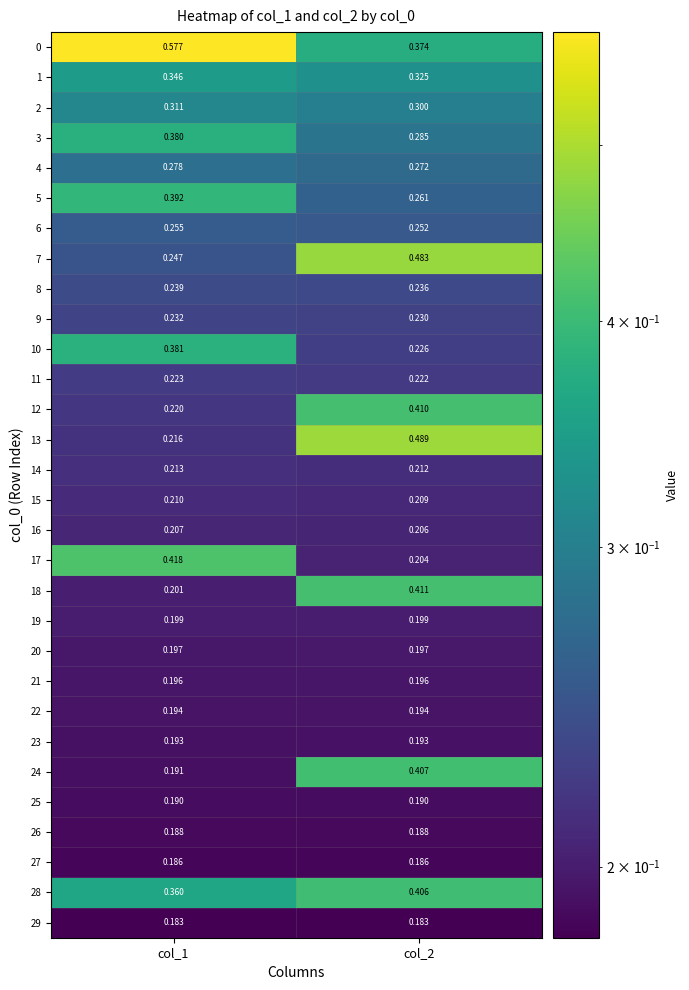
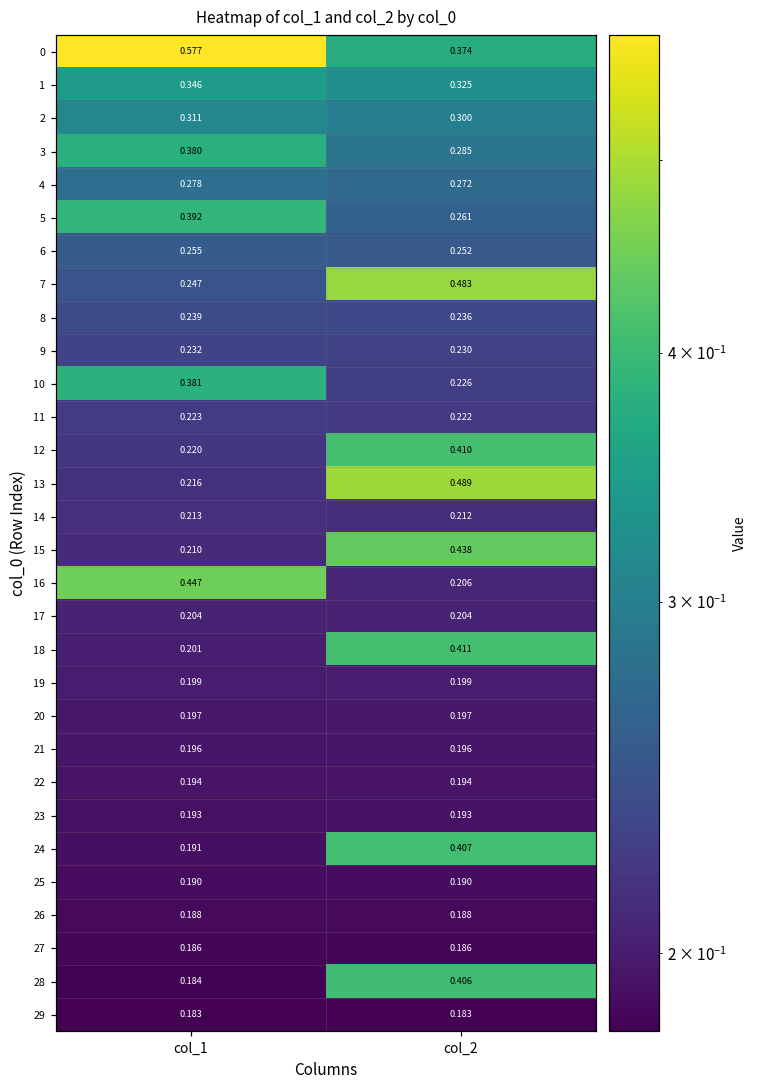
  {
    "0": {
      "col_1": 0.577,
      "col_2": 0.374
    },
    "1": {
      "col_1": 0.346,
      "col_2": 0.325
    },
    "2": {
      "col_1": 0.311,
      "col_2": 0.300
    },
    "3": {
      "col_1": 0.380,
      "col_2": 0.285
    },
    "4": {
      "col_1": 0.278,
      "col_2": 0.272
    },
    "5": {
      "col_1": 0.392,
      "col_2": 0.261
    },
    "6": {
      "col_1": 0.255,
      "col_2": 0.252
    },
    "7": {
      "col_1": 0.247,
      "col_2": 0.483
    },
    "8": {
      "col_1": 0.239,
      "col_2": 0.236
    },
    "9": {
      "col_1": 0.232,
      "col_2": 0.230
    },
    "10": {
      "col_1": 0.381,
      "col_2": 0.226
    },
    "11": {
      "col_1": 0.223,
      "col_2": 0.222
    },
    "12": {
      "col_1": 0.220,
      "col_2": 0.410
    },
    "13": {
      "col_1": 0.216,
      "col_2": 0.489
    },
    "14": {
      "col_1": 0.213,
      "col_2": 0.212
    },
    "15": {
      "col_1": 0.210,
-     "col_2": 0.209
+     "col_2": 0.438
    },
    "16": {
-     "col_1": 0.207,
+     "col_1": 0.447,
      "col_2": 0.206
    },
    "17": {
-     "col_1": 0.418,
+     "col_1": 0.204,
      "col_2": 0.204
    },
    "18": {
      "col_1": 0.201,
      "col_2": 0.411
    },
    "19": {
      "col_1": 0.199,
      "col_2": 0.199
    },
    "20": {
      "col_1": 0.197,
      "col_2": 0.197
    },
    "21": {
      "col_1": 0.196,
      "col_2": 0.196
    },
    "22": {
      "col_1": 0.194,
      "col_2": 0.194
    },
    "23": {
      "col_1": 0.193,
      "col_2": 0.193
    },
    "24": {
      "col_1": 0.191,
      "col_2": 0.407
    },
    "25": {
      "col_1": 0.190,
      "col_2": 0.190
    },
    "26": {
      "col_1": 0.188,
      "col_2": 0.188
    },
    "27": {
      "col_1": 0.186,
      "col_2": 0.186
    },
    "28": {
-     "col_1": 0.360,
+     "col_1": 0.184,
      "col_2": 0.406
    },
    "29": {
      "col_1": 0.183,
      "col_2": 0.183
    }
  }
